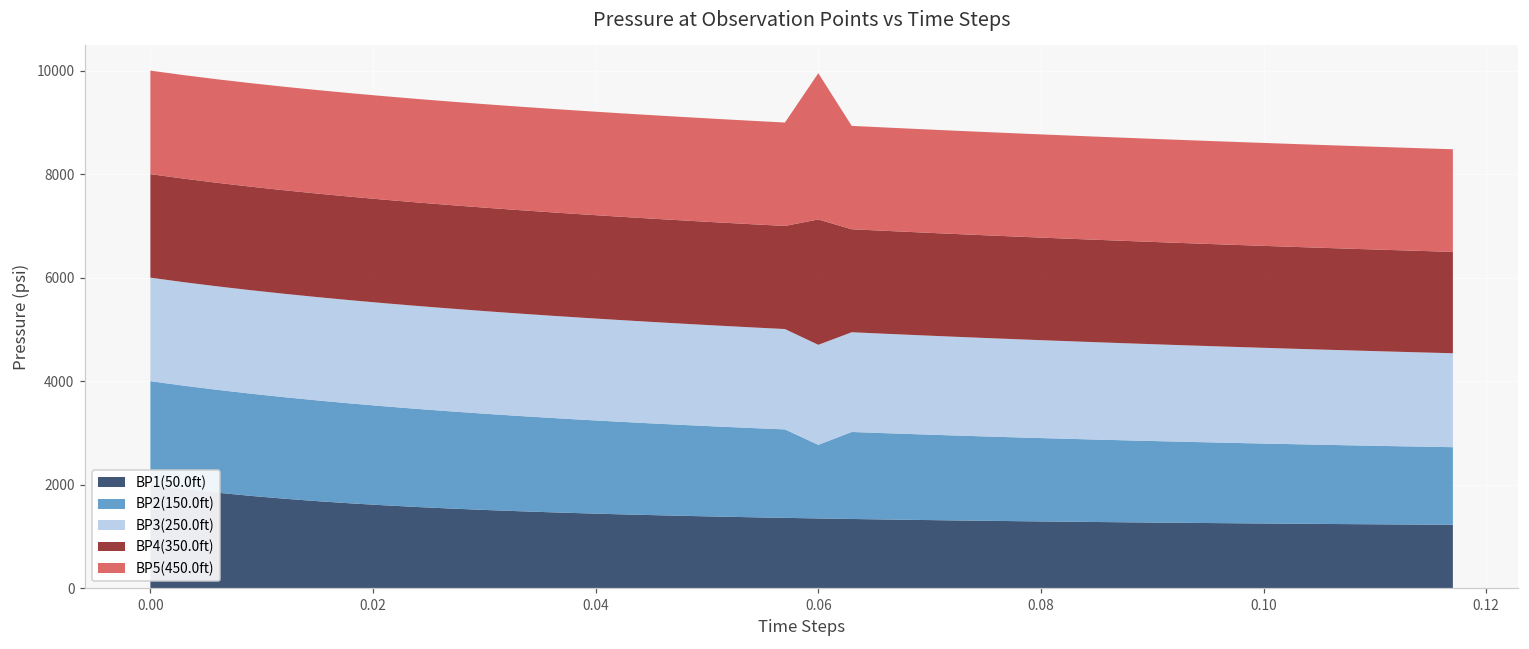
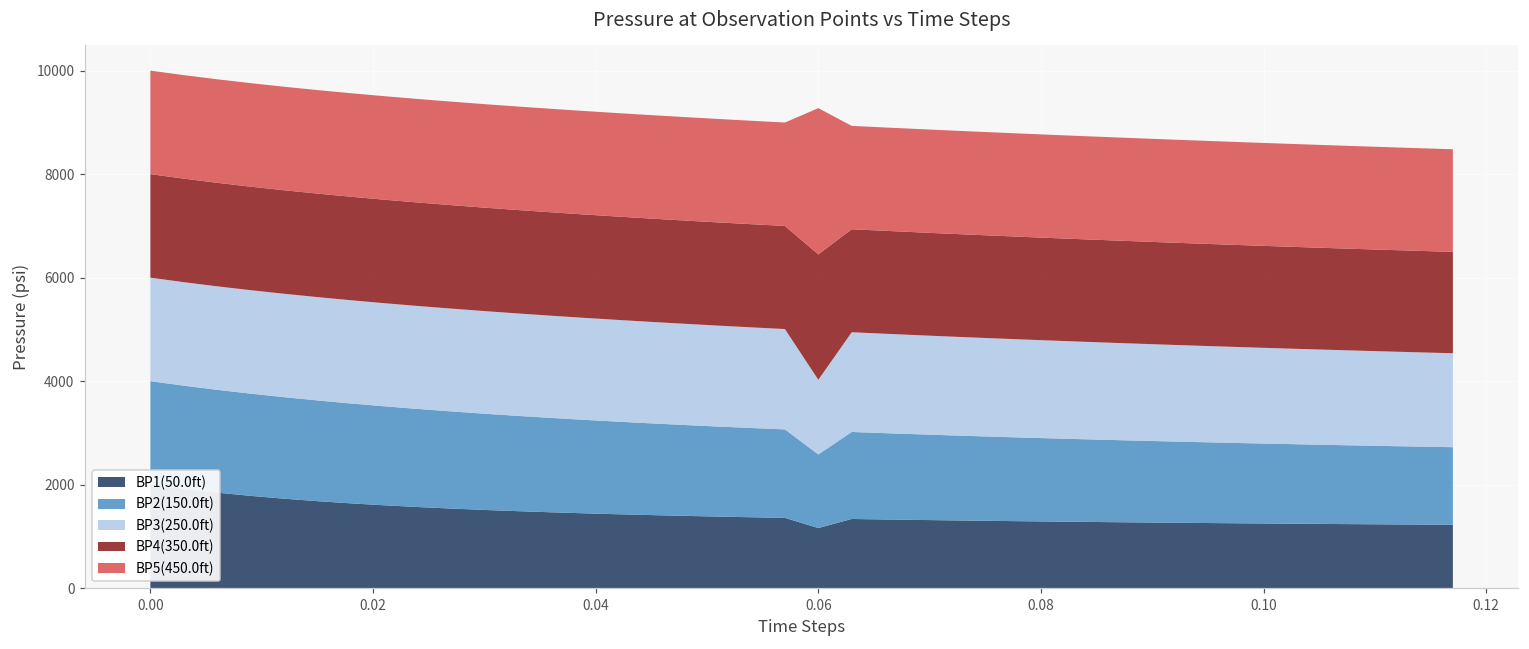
  {
    "BP1(50.0ft)": {
-     "0.06": 1300
+     "0.06": 1200
    },
    "BP2(150.0ft)": {
      "0.00": 2000,
      "0.06": 1400
    },
    "BP3(250.0ft)": {
      "0.00": 2000,
-     "0.06": 1900
+     "0.06": 1400
    },
    "BP4(350.0ft)": {
      "0.00": 2000,
      "0.06": 2400
    },
    "BP5(450.0ft)": {
      "0.00": 2000,
      "0.06": 2800
    }
  }
